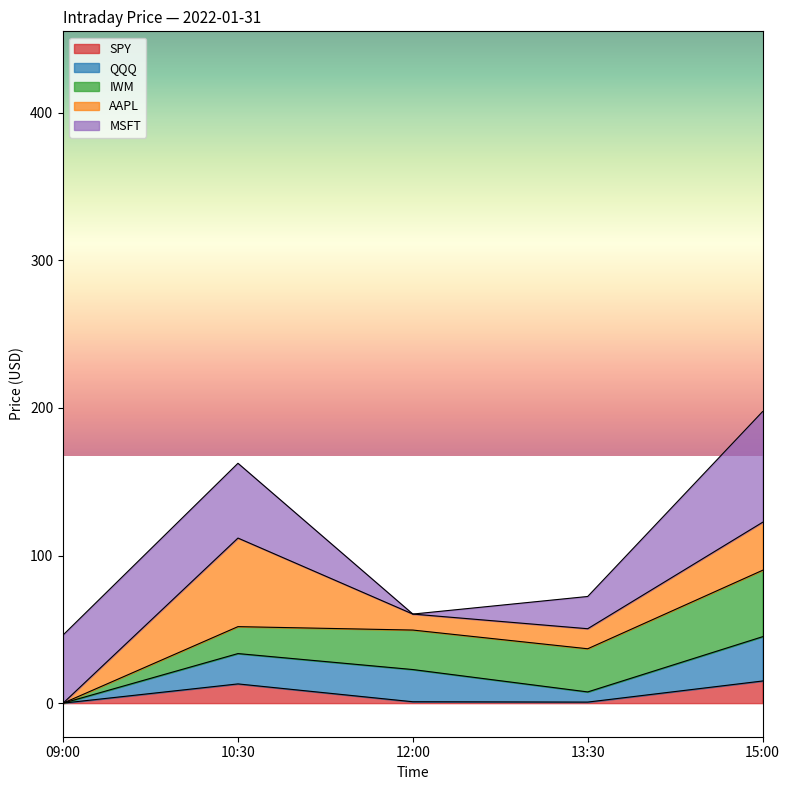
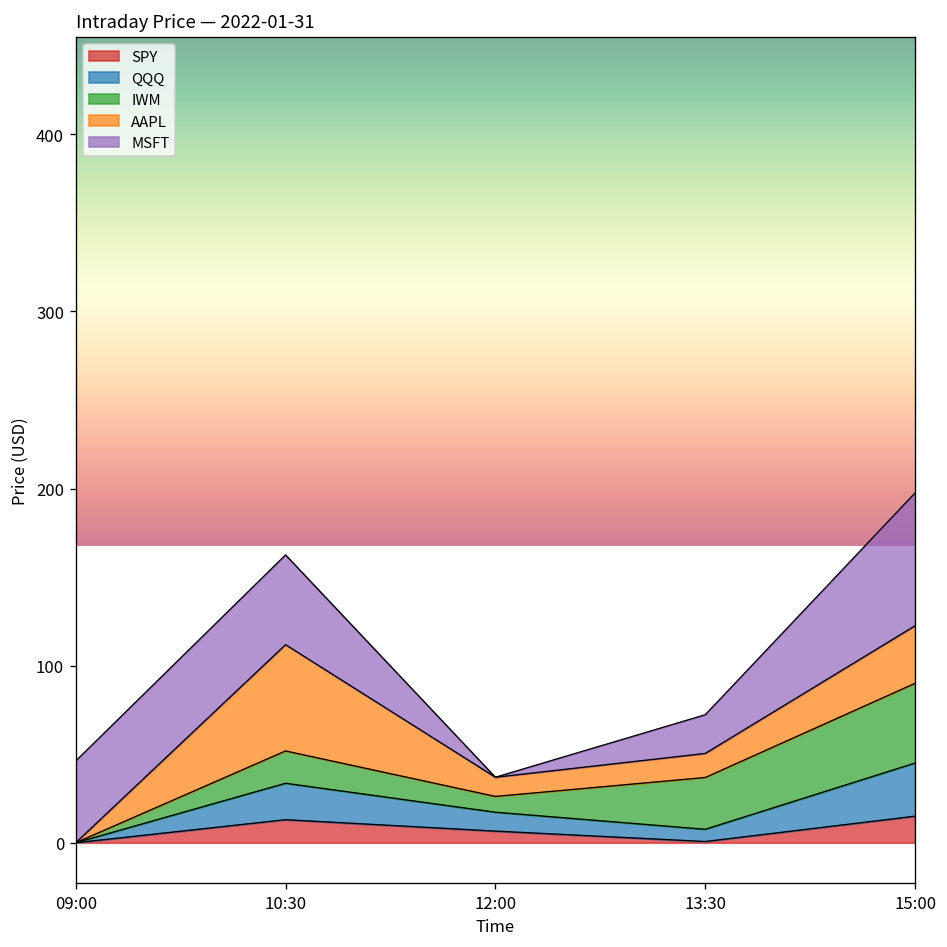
  {
    "SPY": {
      "10:30": 13,
-     "12:00": 1,
+     "12:00": 7,
      "13:30": 1,
      "15:00": 15
    },
    "QQQ": {
      "10:30": 21,
-     "12:00": 22,
+     "12:00": 11,
      "13:30": 7,
      "15:00": 30
    },
    "IWM": {
      "10:30": 18,
-     "12:00": 27,
+     "12:00": 9,
      "13:30": 29,
      "15:00": 45
    },
    "AAPL": {
      "10:30": 60,
      "13:30": 14,
      "15:00": 33
    },
    "MSFT": {
      "09:00": 46,
      "10:30": 51,
      "13:30": 22,
      "15:00": 75
    }
  }
